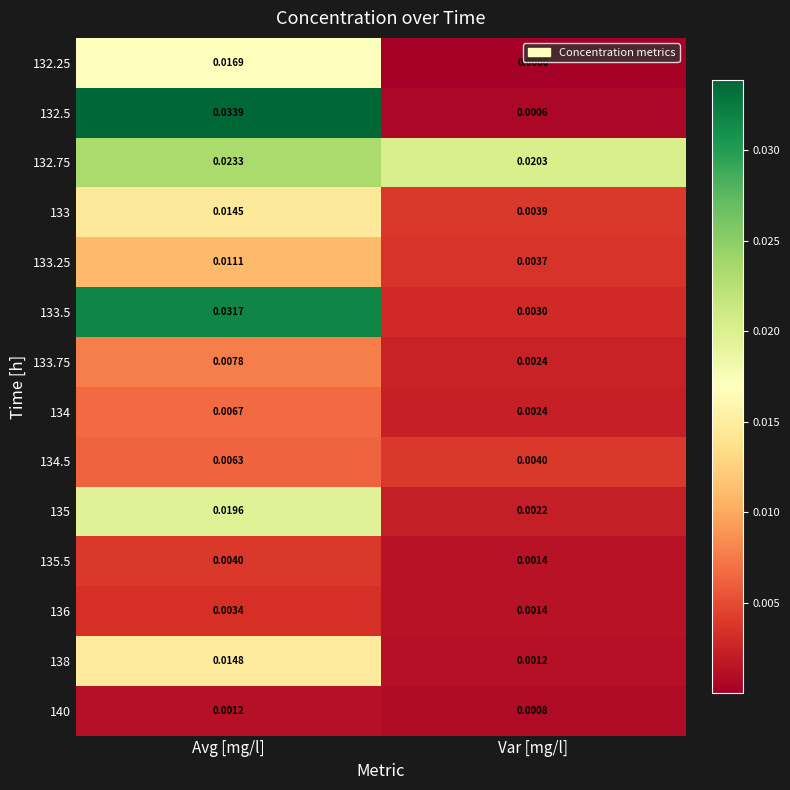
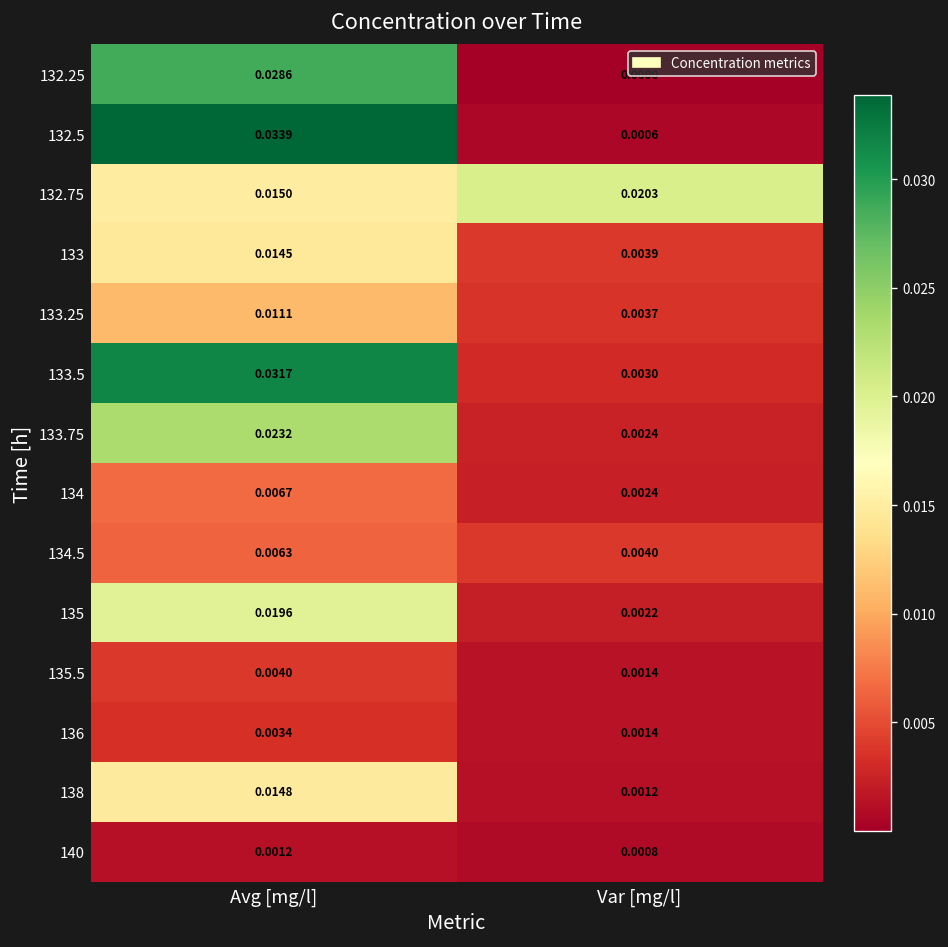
  {
    "132.25": {
-     "Avg [mg/l]": 0.0169
+     "Avg [mg/l]": 0.0286
    },
    "132.5": {
      "Avg [mg/l]": 0.0339,
      "Var [mg/l]": 0.0006
    },
    "132.75": {
-     "Avg [mg/l]": 0.0233,
+     "Avg [mg/l]": 0.0150,
      "Var [mg/l]": 0.0203
    },
    "133": {
      "Avg [mg/l]": 0.0145,
      "Var [mg/l]": 0.0039
    },
    "133.25": {
      "Avg [mg/l]": 0.0111,
      "Var [mg/l]": 0.0037
    },
    "133.5": {
      "Avg [mg/l]": 0.0317,
      "Var [mg/l]": 0.0030
    },
    "133.75": {
-     "Avg [mg/l]": 0.0078,
+     "Avg [mg/l]": 0.0232,
      "Var [mg/l]": 0.0024
    },
    "134": {
      "Avg [mg/l]": 0.0067,
      "Var [mg/l]": 0.0024
    },
    "134.5": {
      "Avg [mg/l]": 0.0063,
      "Var [mg/l]": 0.0040
    },
    "135": {
      "Avg [mg/l]": 0.0196,
      "Var [mg/l]": 0.0022
    },
    "135.5": {
      "Avg [mg/l]": 0.0040,
      "Var [mg/l]": 0.0014
    },
    "136": {
      "Avg [mg/l]": 0.0034,
      "Var [mg/l]": 0.0014
    },
    "138": {
      "Avg [mg/l]": 0.0148,
      "Var [mg/l]": 0.0012
    },
    "140": {
      "Avg [mg/l]": 0.0012,
      "Var [mg/l]": 0.0008
    }
  }
